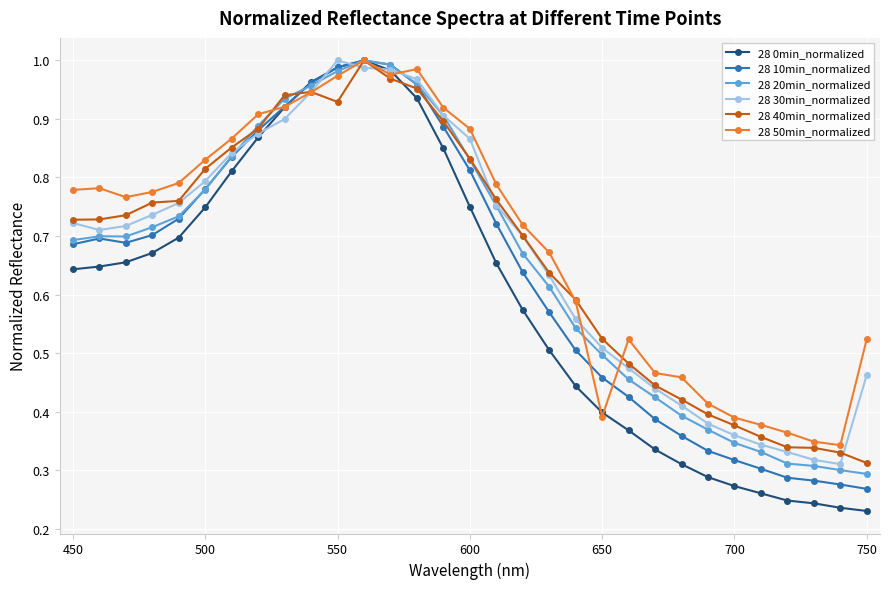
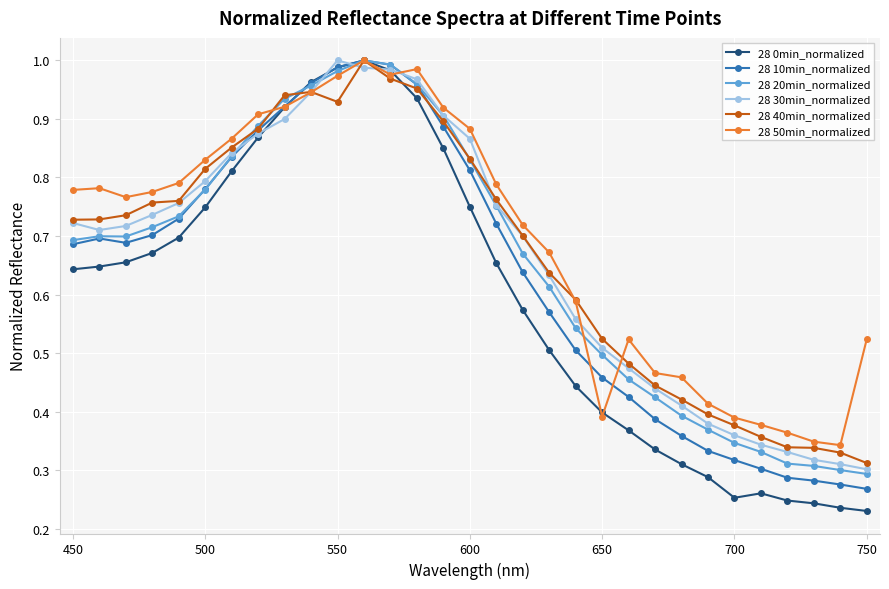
  {
    "28 0min_normalized": {
      "450": 0.64,
      "500": 0.75,
      "600": 0.75,
      "650": 0.40,
-     "700": 0.27,
+     "700": 0.25,
      "750": 0.23
    },
    "28 10min_normalized": {
      "450": 0.69,
      "600": 0.81,
      "650": 0.46,
      "700": 0.32,
      "750": 0.27
    },
    "28 20min_normalized": {
      "450": 0.69,
      "550": 0.98,
      "650": 0.50,
      "700": 0.35,
      "750": 0.29
    },
    "28 30min_normalized": {
      "450": 0.72,
      "500": 0.79,
      "550": 1.00,
      "600": 0.87,
      "650": 0.51,
      "700": 0.36,
-     "750": 0.46
+     "750": 0.30
    },
    "28 40min_normalized": {
      "450": 0.73,
      "500": 0.81,
      "550": 0.93,
      "650": 0.52,
      "700": 0.38,
      "750": 0.31
    },
    "28 50min_normalized": {
      "450": 0.78,
      "500": 0.83,
      "550": 0.97,
      "600": 0.88,
      "650": 0.39,
      "700": 0.39,
      "750": 0.52
    }
  }
